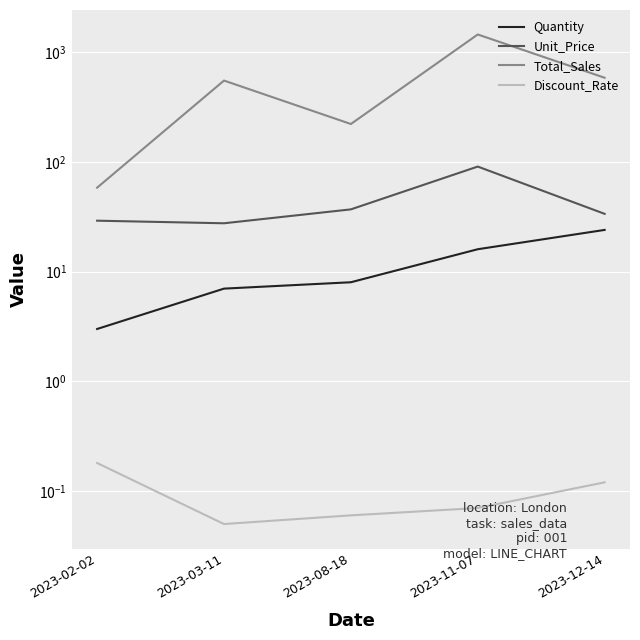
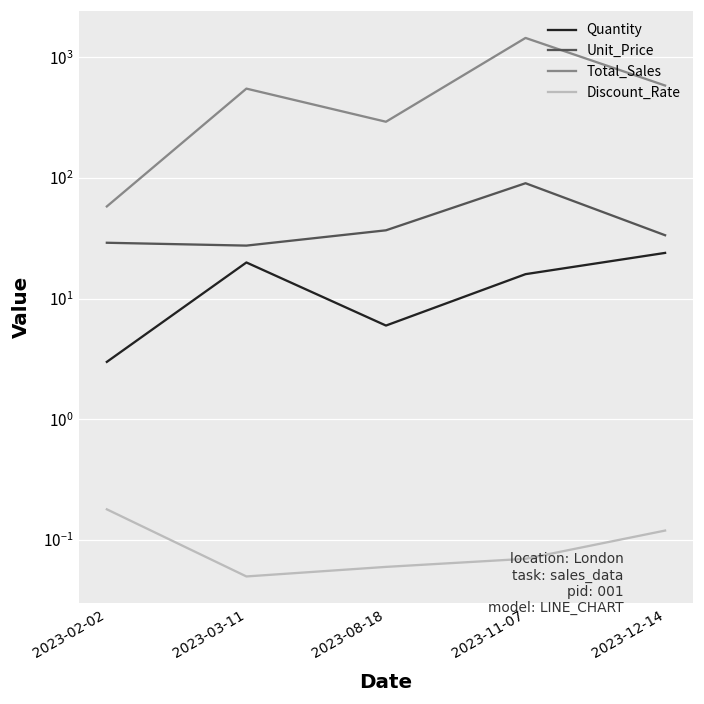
  {
    "Quantity": {
      "2023-02-02": 3,
-     "2023-03-11": 7,
-     "2023-08-18": 8,
+     "2023-03-11": 20,
+     "2023-08-18": 6,
      "2023-11-07": 16,
      "2023-12-14": 24
    },
    "Unit_Price": {
      "2023-02-02": 29,
      "2023-03-11": 28,
      "2023-08-18": 37,
      "2023-11-07": 90,
      "2023-12-14": 34
    },
    "Total_Sales": {
      "2023-02-02": 60,
      "2023-03-11": 600,
-     "2023-08-18": 220,
+     "2023-08-18": 290,
      "2023-11-07": 1500,
      "2023-12-14": 600
    },
    "Discount_Rate": {
      "2023-02-02": 0.18,
      "2023-03-11": 0.05,
      "2023-08-18": 0.06,
      "2023-11-07": 0.07,
      "2023-12-14": 0.12
    }
  }
